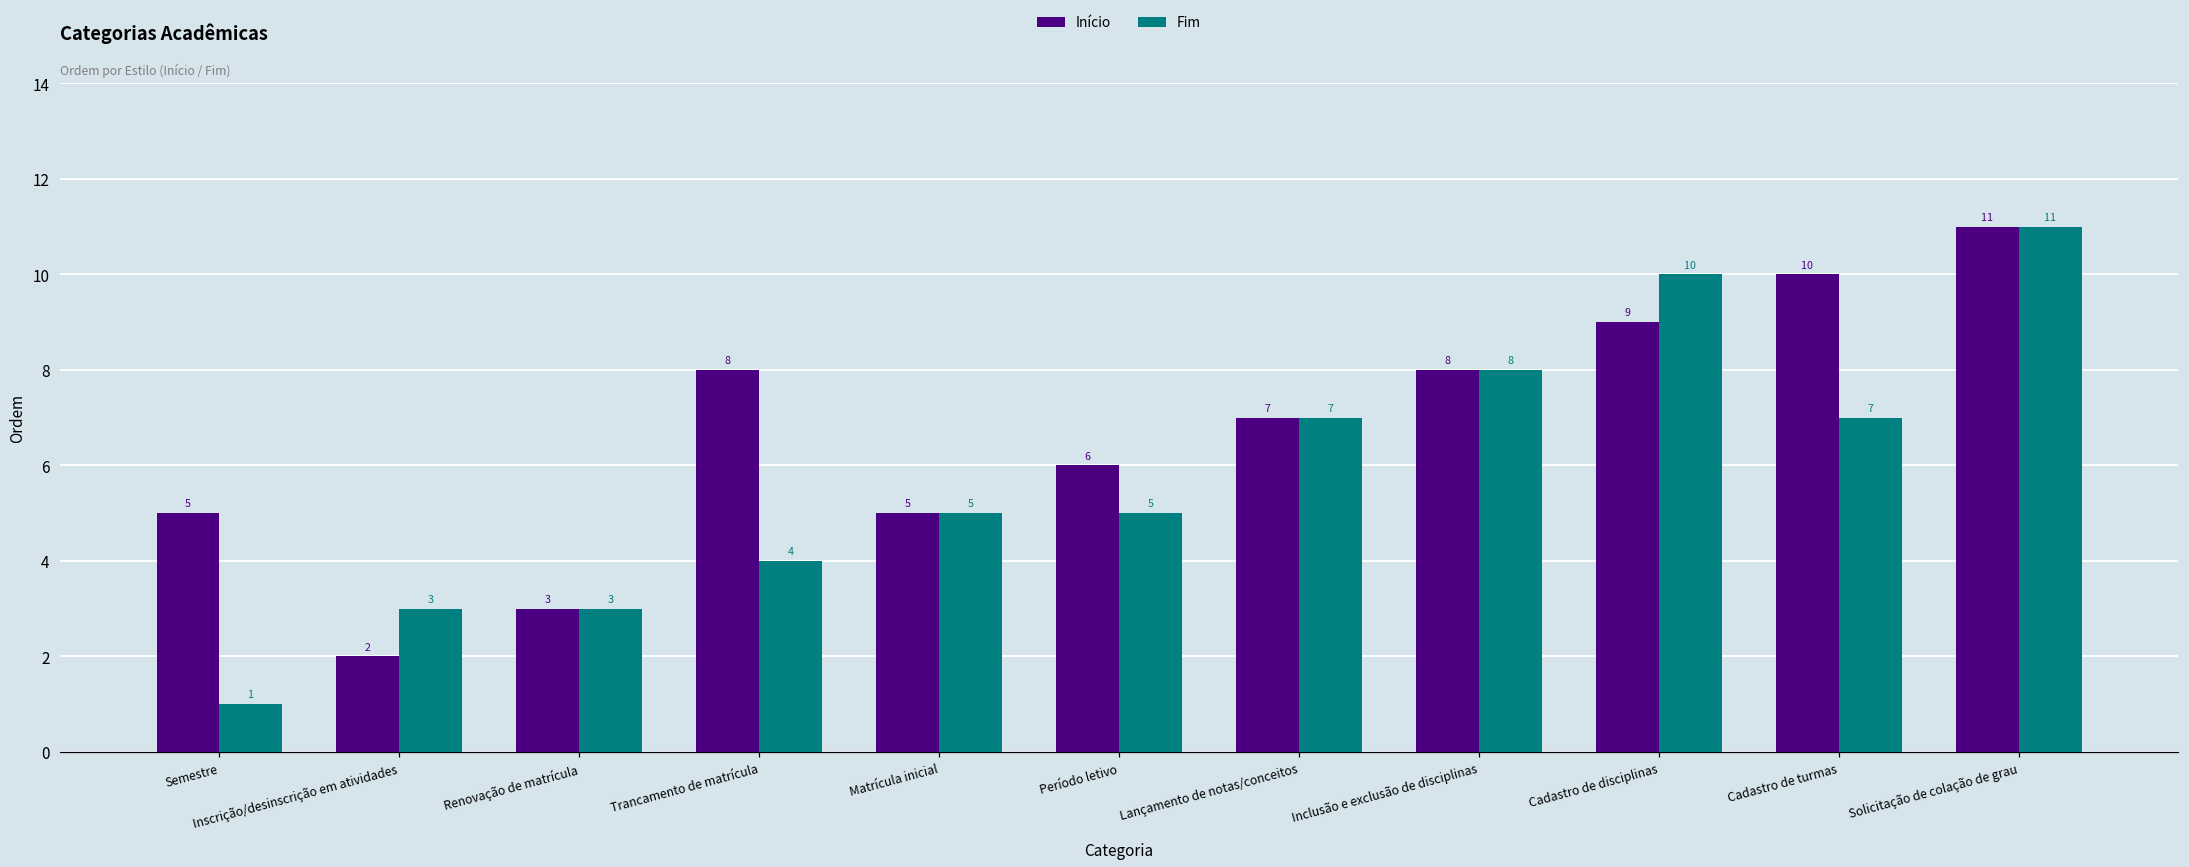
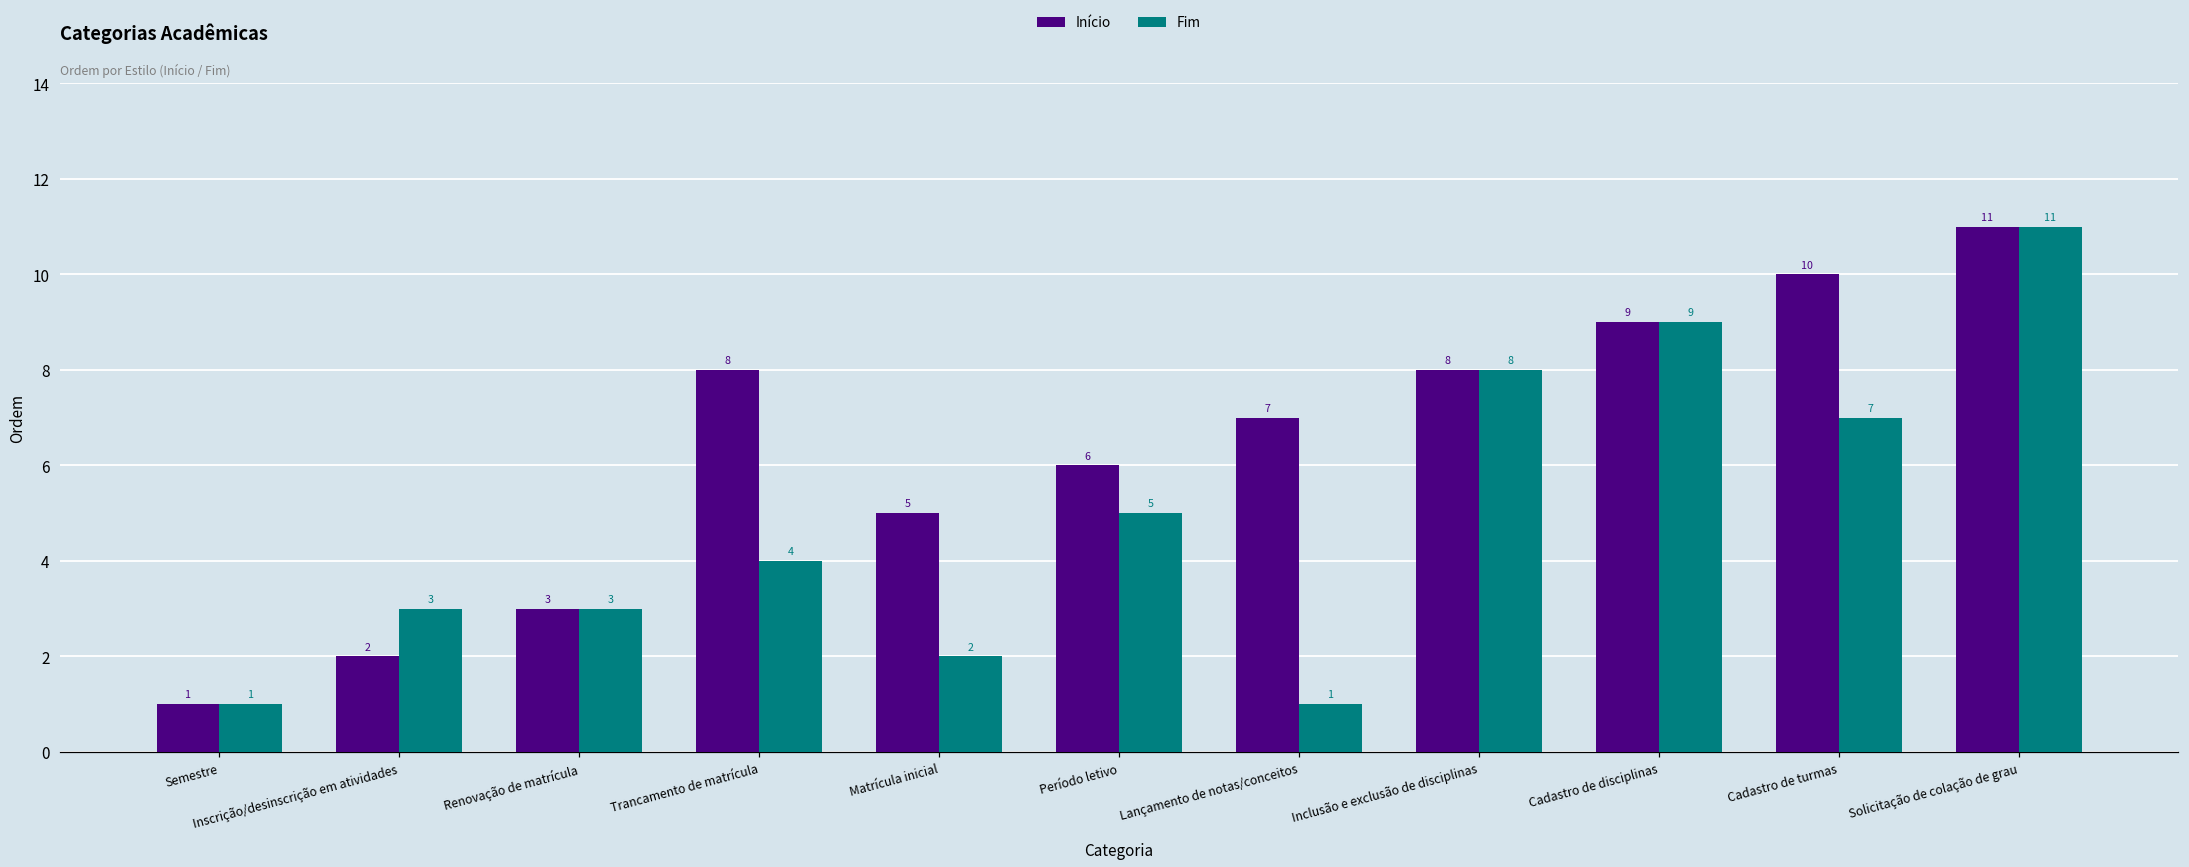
  {
    "Início": {
-     "Semestre": 5,
+     "Semestre": 1,
      "Inscrição/desinscrição em atividades": 2,
      "Renovação de matrícula": 3,
      "Trancamento de matrícula": 8,
      "Matrícula inicial": 5,
      "Período letivo": 6,
      "Lançamento de notas/conceitos": 7,
      "Inclusão e exclusão de disciplinas": 8,
      "Cadastro de disciplinas": 9,
      "Cadastro de turmas": 10,
      "Solicitação de colação de grau": 11
    },
    "Fim": {
      "Semestre": 1,
      "Inscrição/desinscrição em atividades": 3,
      "Renovação de matrícula": 3,
      "Trancamento de matrícula": 4,
-     "Matrícula inicial": 5,
+     "Matrícula inicial": 2,
      "Período letivo": 5,
-     "Lançamento de notas/conceitos": 7,
+     "Lançamento de notas/conceitos": 1,
      "Inclusão e exclusão de disciplinas": 8,
-     "Cadastro de disciplinas": 10,
+     "Cadastro de disciplinas": 9,
      "Cadastro de turmas": 7,
      "Solicitação de colação de grau": 11
    }
  }
